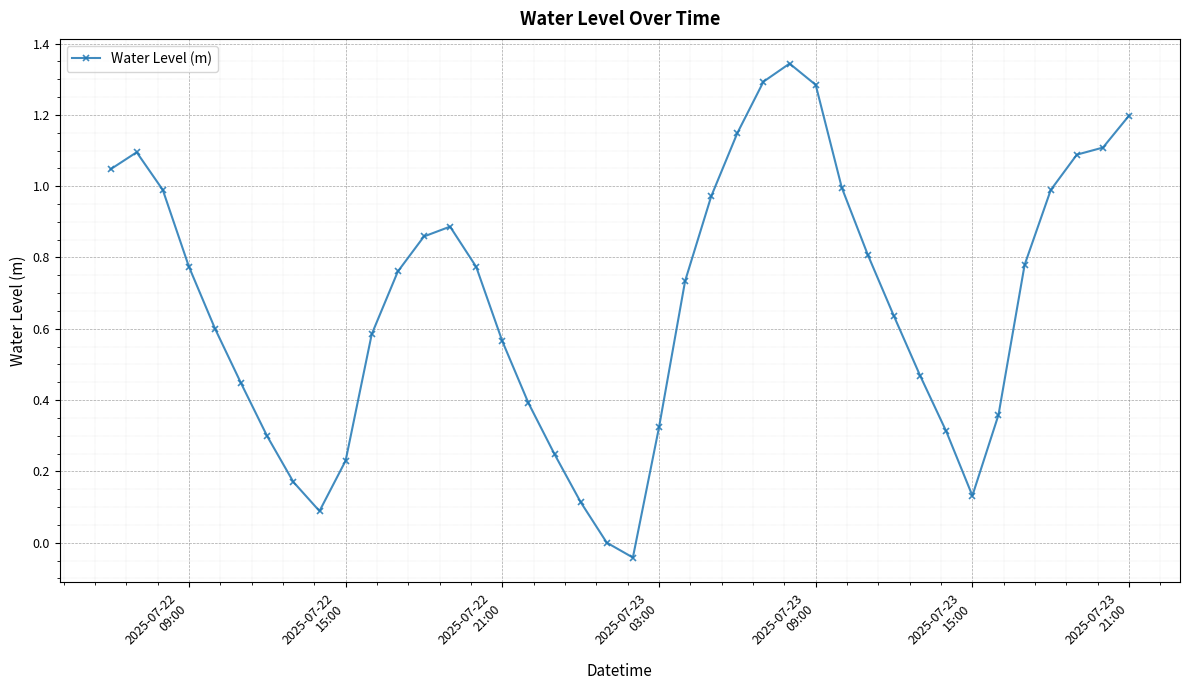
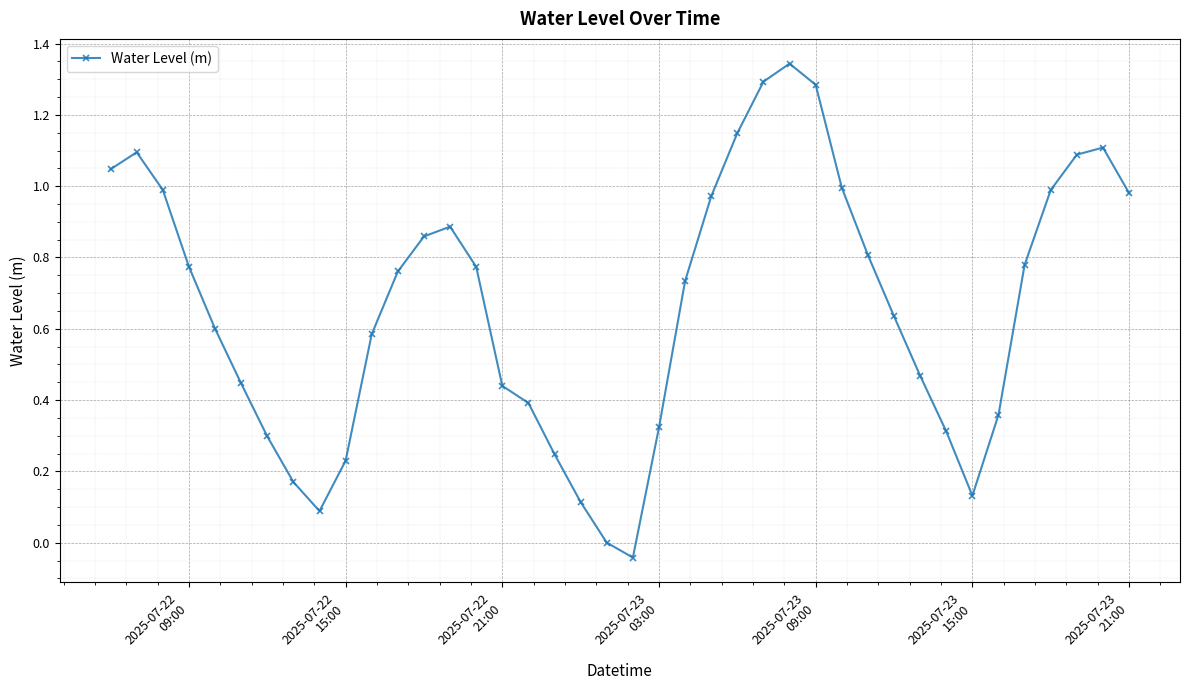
  {
    "2025-07-22 09:00": 0.77,
    "2025-07-22 15:00": 0.23,
-   "2025-07-22 21:00": 0.57,
+   "2025-07-22 21:00": 0.44,
    "2025-07-23 03:00": 0.32,
    "2025-07-23 09:00": 1.28,
    "2025-07-23 15:00": 0.13,
-   "2025-07-23 21:00": 1.20
+   "2025-07-23 21:00": 0.98
  }
